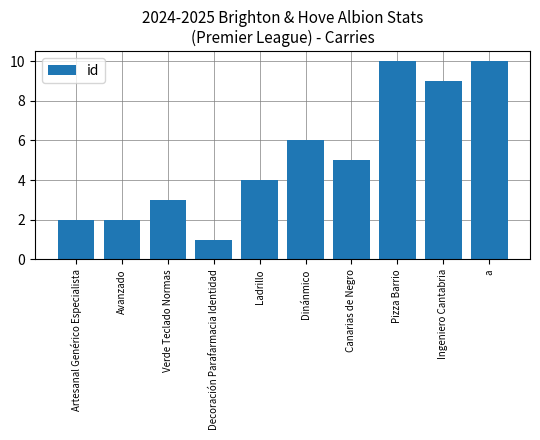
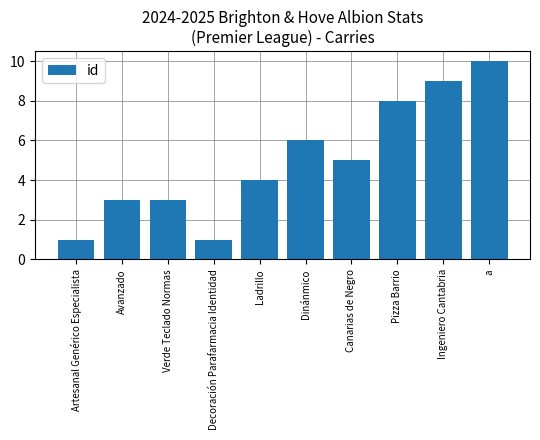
  {
-   "Artesanal Genérico Especialista": 2,
-   "Avanzado": 2,
+   "Artesanal Genérico Especialista": 1,
+   "Avanzado": 3,
    "Verde Teclado Normas": 3,
    "Decoración Parafarmacia Identidad": 1,
    "Ladrillo": 4,
    "Dinánmico": 6,
    "Canarias de Negro": 5,
-   "Pizza Barrio": 10,
+   "Pizza Barrio": 8,
    "Ingeniero Cantabria": 9,
    "a": 10
  }
